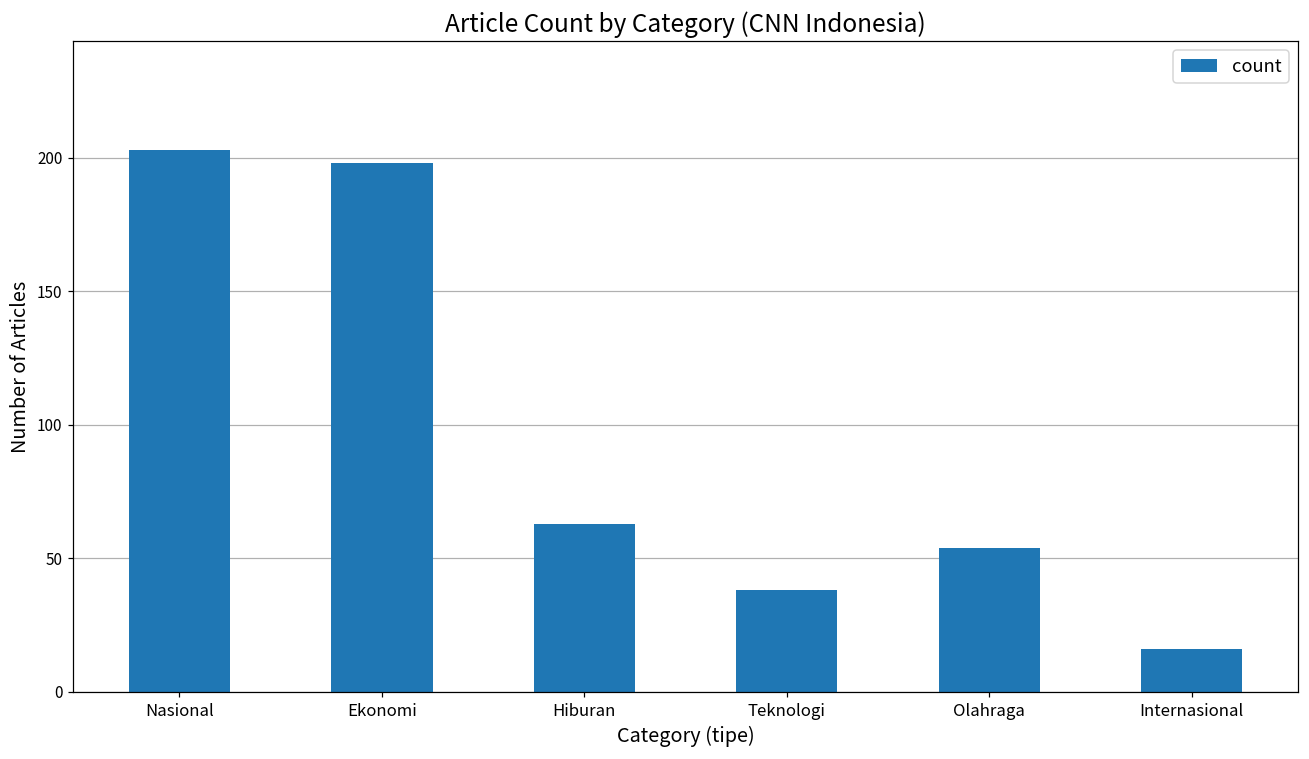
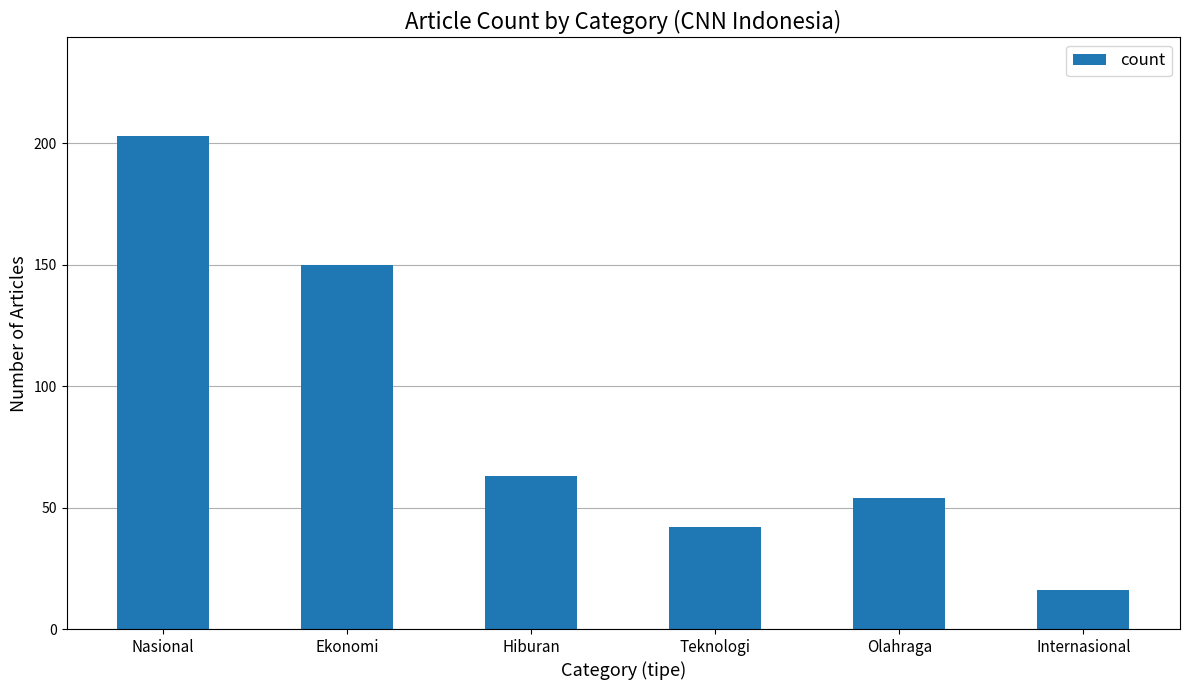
  {
    "Nasional": 203,
-   "Ekonomi": 198,
+   "Ekonomi": 150,
    "Hiburan": 63,
-   "Teknologi": 38,
+   "Teknologi": 42,
    "Olahraga": 54,
    "Internasional": 16
  }
